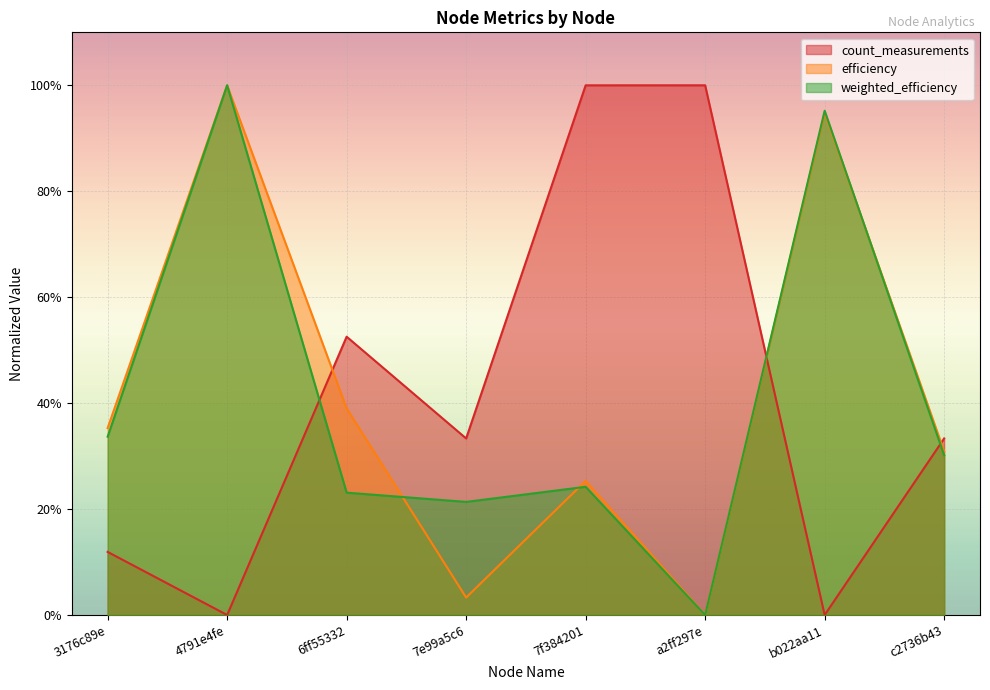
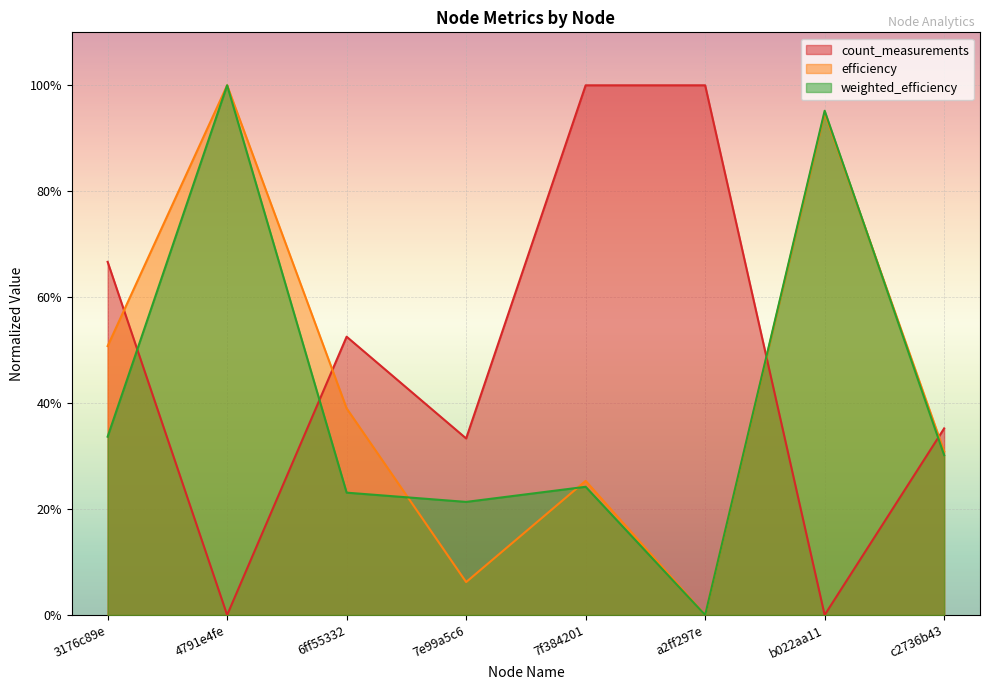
  {
    "count_measurements": {
-     "3176c89e": "12%",
+     "3176c89e": "67%",
      "4791e4fe": "0%",
      "6ff55332": "53%",
      "7e99a5c6": "33%",
      "7f384201": "100%",
      "a2ff297e": "100%",
      "b022aa11": "0%",
-     "c2736b43": "33%"
+     "c2736b43": "35%"
    },
    "efficiency": {
-     "3176c89e": "35%",
+     "3176c89e": "51%",
      "6ff55332": "39%",
-     "7e99a5c6": "3%",
+     "7e99a5c6": "6%",
      "7f384201": "25%",
      "c2736b43": "31%"
    },
    "weighted_efficiency": {
      "3176c89e": "34%",
      "6ff55332": "23%",
      "7e99a5c6": "21%",
      "7f384201": "24%",
      "c2736b43": "30%"
    }
  }
